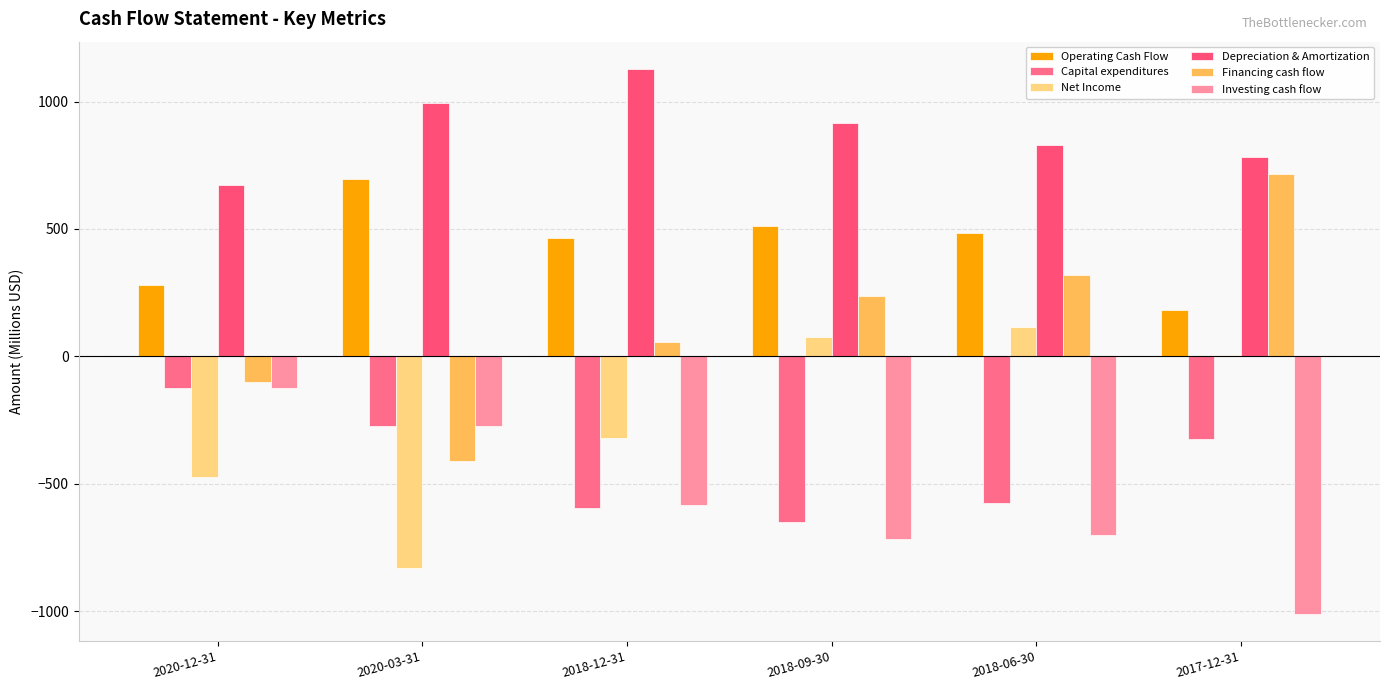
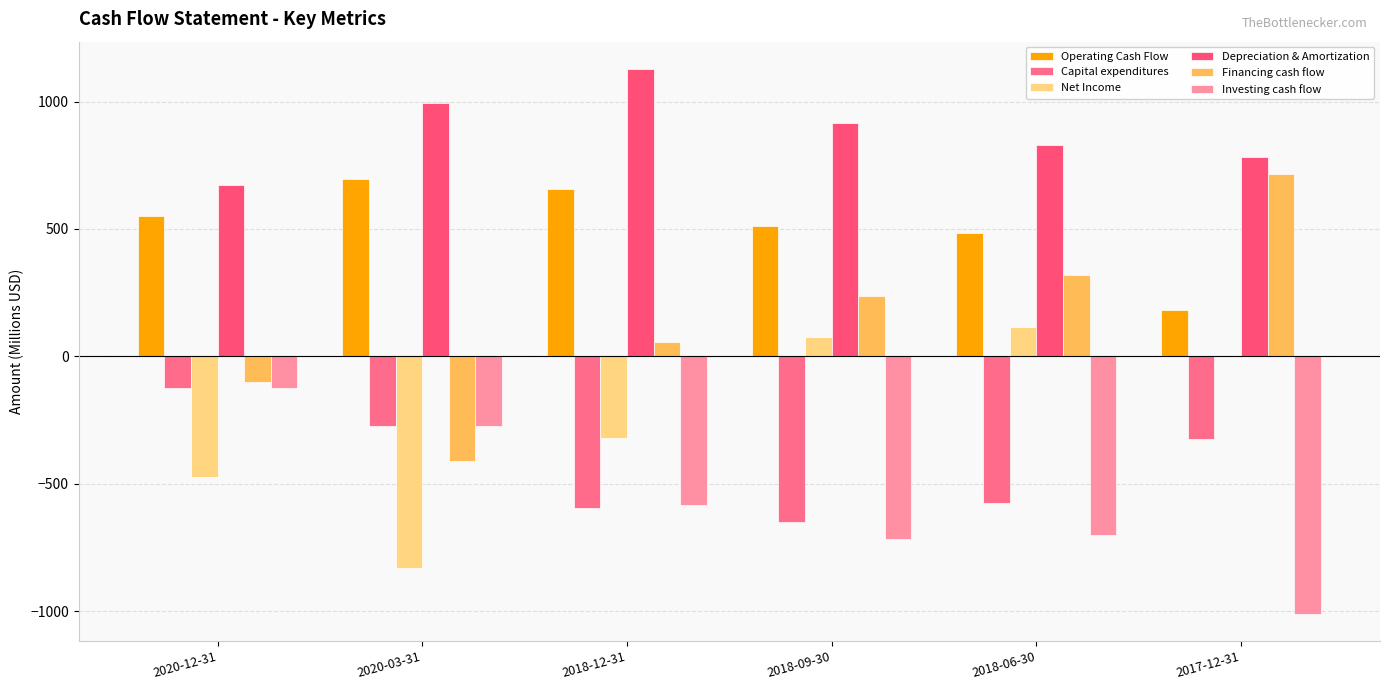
  {
    "Operating Cash Flow": {
-     "2020-12-31": 280,
+     "2020-12-31": 550,
      "2020-03-31": 700,
-     "2018-12-31": 460,
+     "2018-12-31": 660,
      "2018-09-30": 510,
      "2018-06-30": 480,
      "2017-12-31": 180
    }
  }
